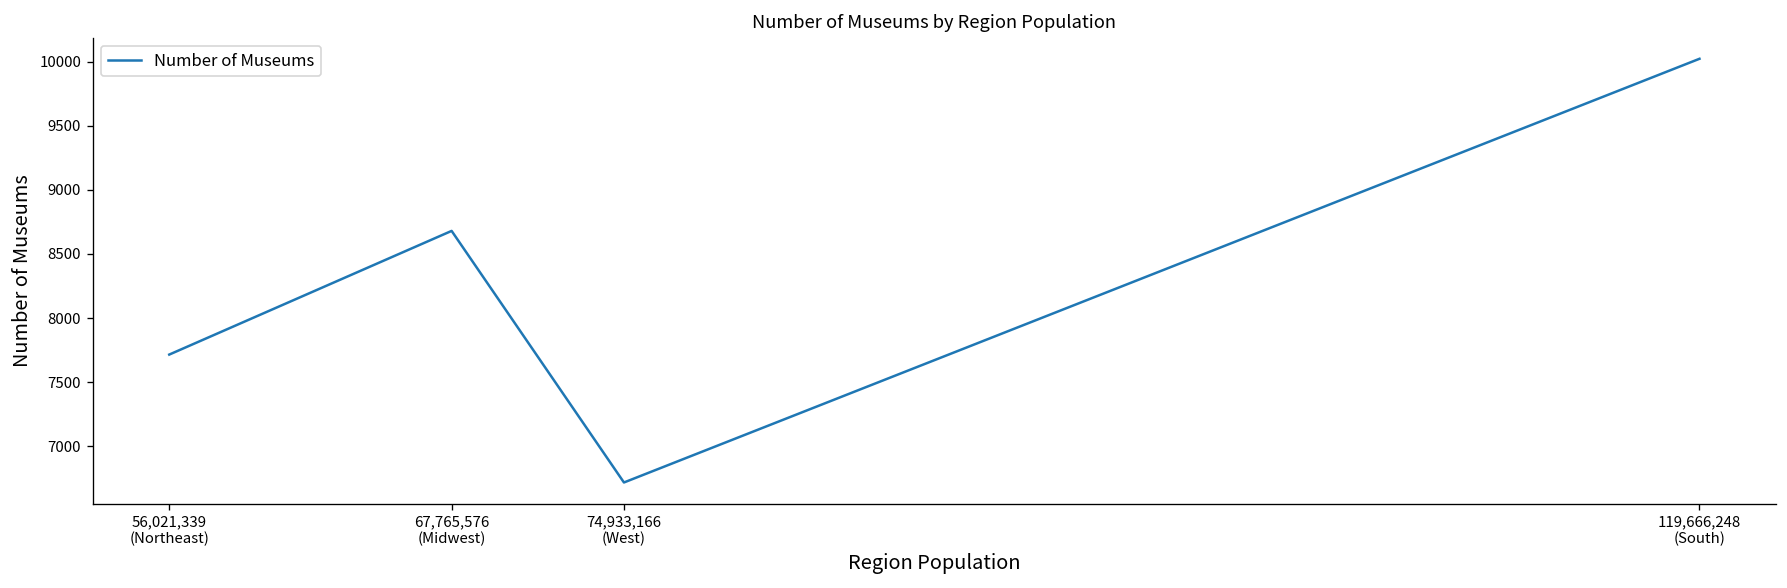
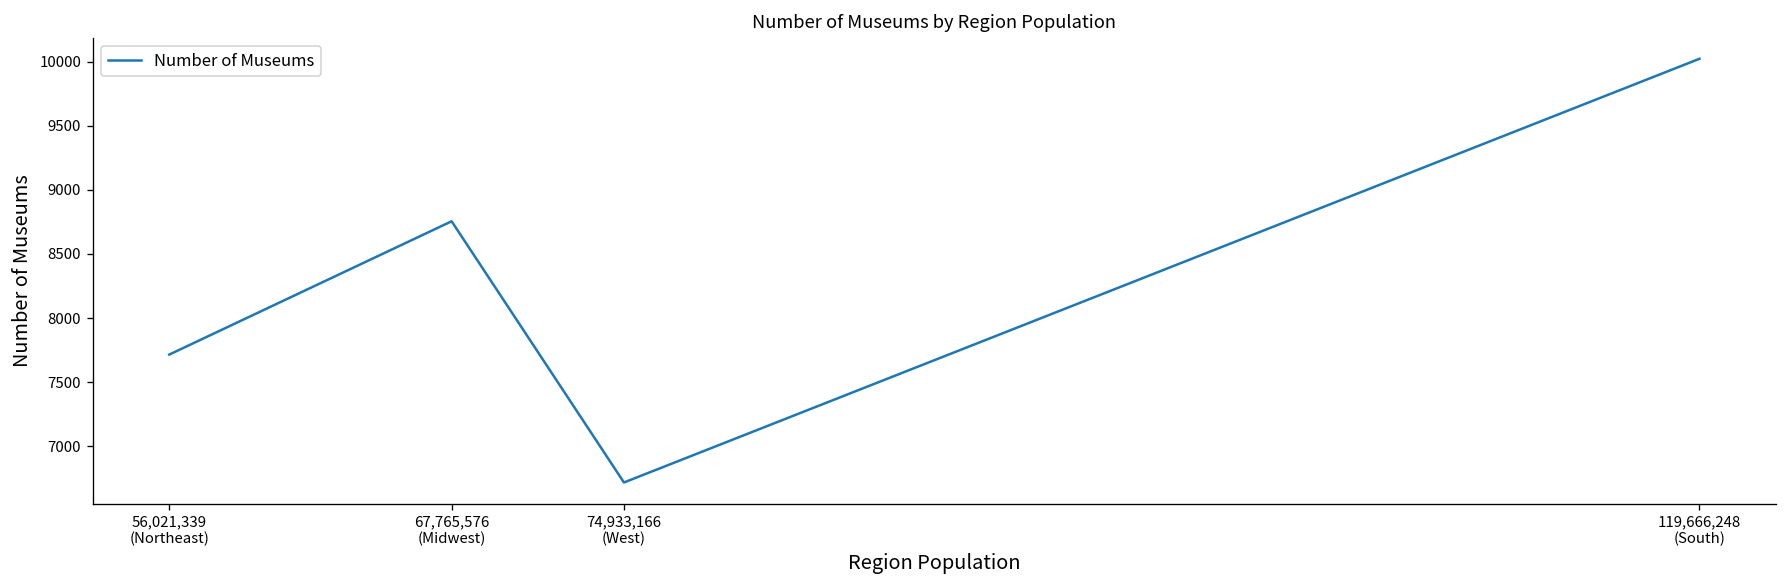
  {
    "56,021,339 (Northeast)": 7720,
-   "67,765,576 (Midwest)": 8680,
+   "67,765,576 (Midwest)": 8760,
    "74,933,166 (West)": 6720,
    "119,666,248 (South)": 10020
  }
